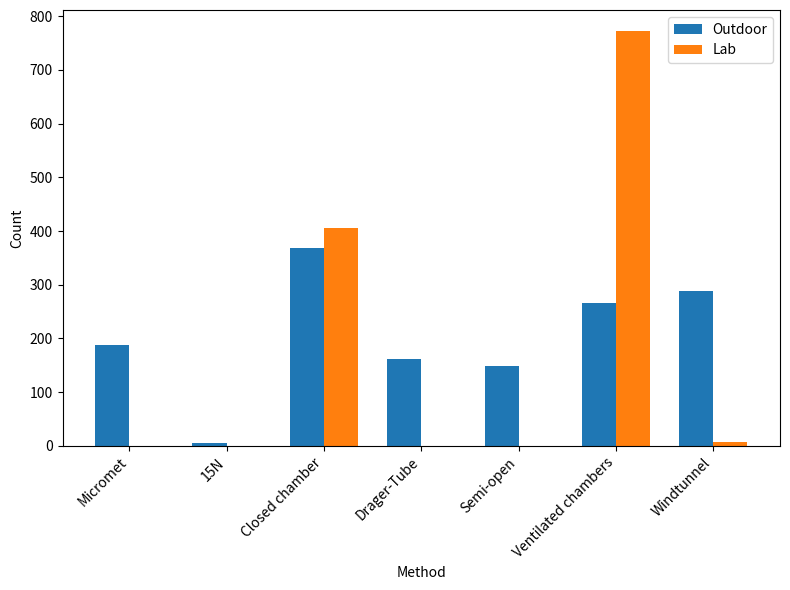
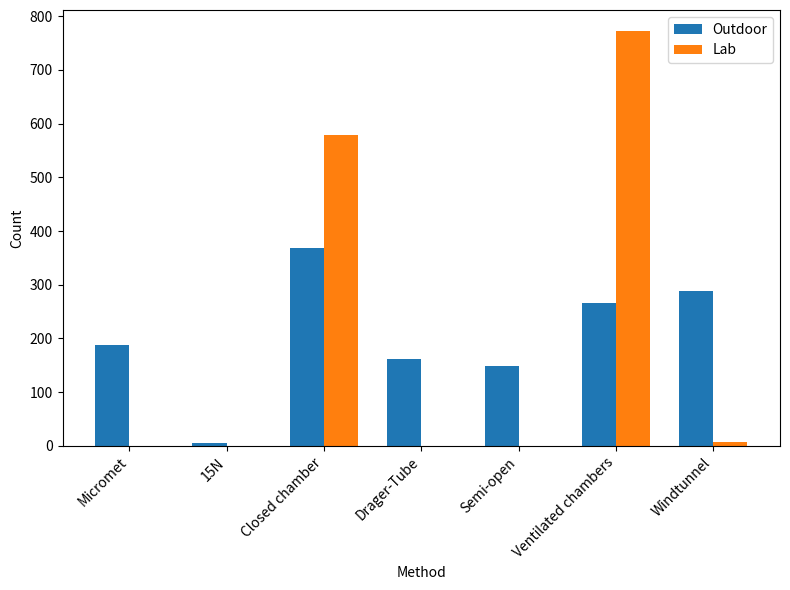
  {
    "Outdoor": {
      "Micromet": 190,
      "15N": 10,
      "Closed chamber": 370,
      "Drager-Tube": 160,
      "Semi-open": 150,
      "Ventilated chambers": 270,
      "Windtunnel": 290
    },
    "Lab": {
      "Micromet": 0,
      "15N": 0,
-     "Closed chamber": 410,
+     "Closed chamber": 580,
      "Drager-Tube": 0,
      "Semi-open": 0,
      "Ventilated chambers": 770,
      "Windtunnel": 10
    }
  }
